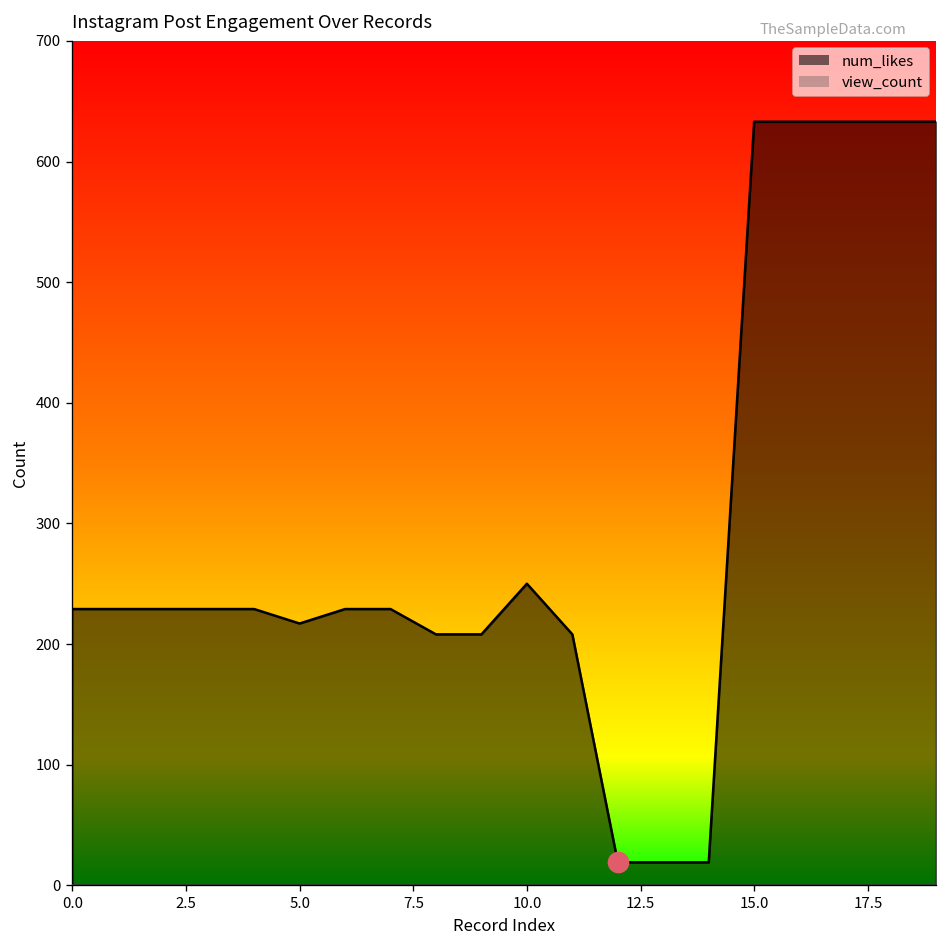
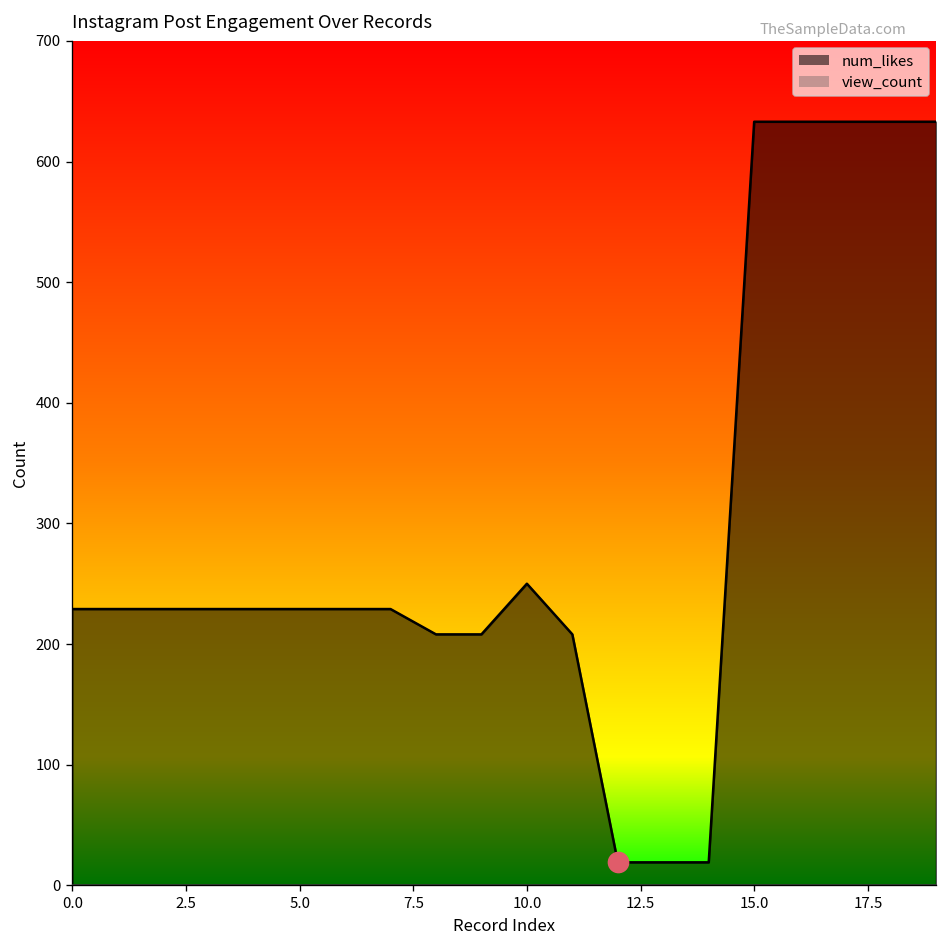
  {
    "num_likes": {
      "0.0": 229,
-     "5.0": 217,
+     "5.0": 229,
      "10.0": 250,
      "15.0": 633
    },
    "view_count": {
      "0.0": 0,
      "5.0": 0,
      "10.0": 0,
      "15.0": 0
    }
  }
